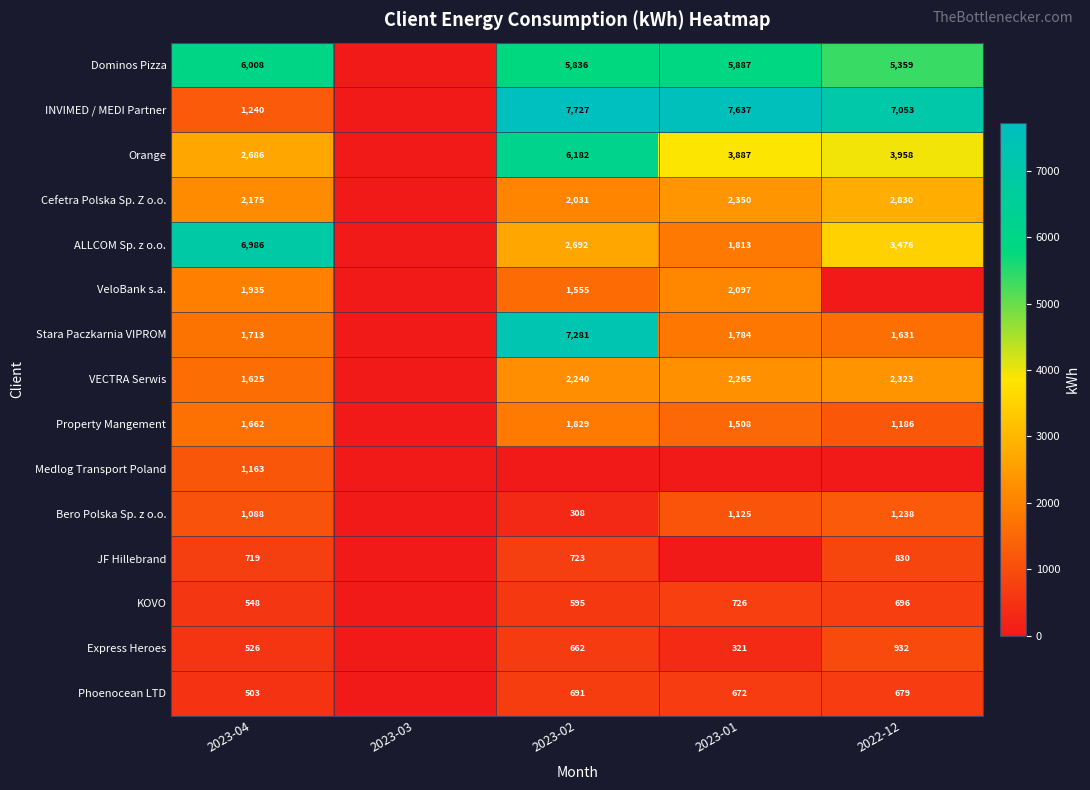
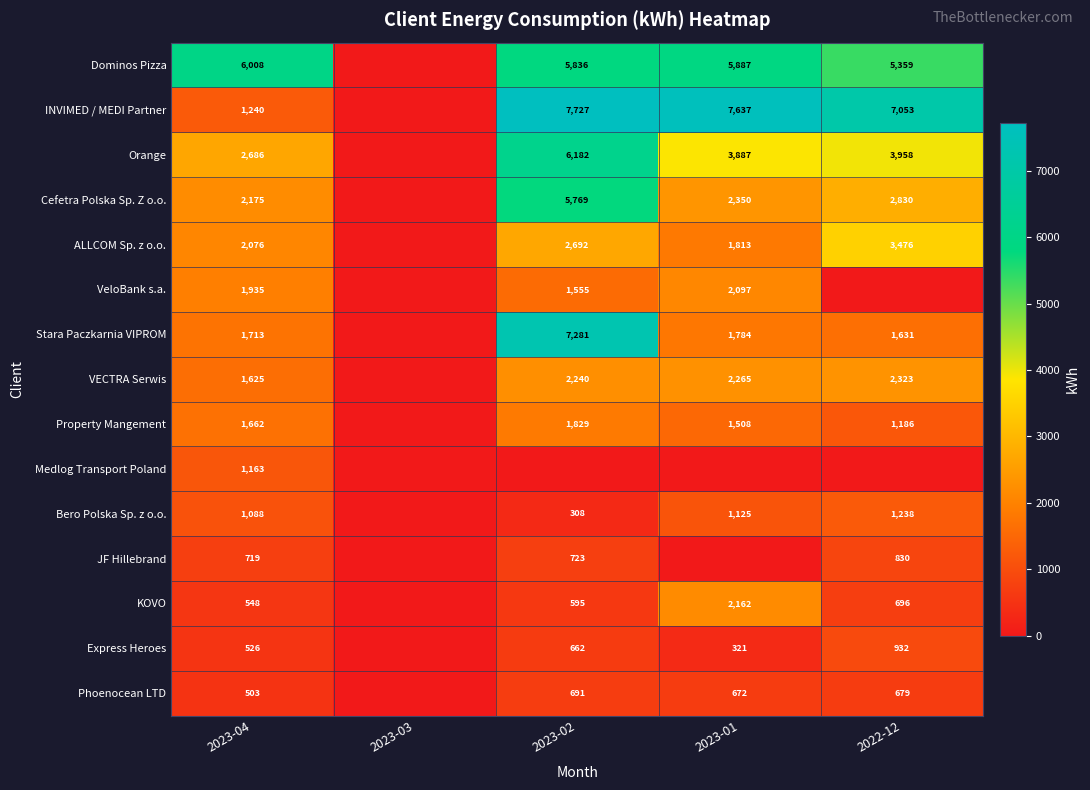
  {
    "Dominos Pizza": {
      "2023-04": "6,008",
      "2023-02": "5,836",
      "2023-01": "5,887",
      "2022-12": "5,359"
    },
    "INVIMED / MEDI Partner": {
      "2023-04": "1,240",
      "2023-02": "7,727",
      "2023-01": "7,637",
      "2022-12": "7,053"
    },
    "Orange": {
      "2023-04": "2,686",
      "2023-02": "6,182",
      "2023-01": "3,887",
      "2022-12": "3,958"
    },
    "Cefetra Polska Sp. Z o.o.": {
      "2023-04": "2,175",
-     "2023-02": "2,031",
+     "2023-02": "5,769",
      "2023-01": "2,350",
      "2022-12": "2,830"
    },
    "ALLCOM Sp. z o.o.": {
-     "2023-04": "6,986",
+     "2023-04": "2,076",
      "2023-02": "2,692",
      "2023-01": "1,813",
      "2022-12": "3,476"
    },
    "VeloBank s.a.": {
      "2023-04": "1,935",
      "2023-02": "1,555",
      "2023-01": "2,097"
    },
    "Stara Paczkarnia VIPROM": {
      "2023-04": "1,713",
      "2023-02": "7,281",
      "2023-01": "1,784",
      "2022-12": "1,631"
    },
    "VECTRA Serwis": {
      "2023-04": "1,625",
      "2023-02": "2,240",
      "2023-01": "2,265",
      "2022-12": "2,323"
    },
    "Property Mangement": {
      "2023-04": "1,662",
      "2023-02": "1,829",
      "2023-01": "1,508",
      "2022-12": "1,186"
    },
    "Medlog Transport Poland": {
      "2023-04": "1,163"
    },
    "Bero Polska Sp. z o.o.": {
      "2023-04": "1,088",
      "2023-02": "308",
      "2023-01": "1,125",
      "2022-12": "1,238"
    },
    "JF Hillebrand": {
      "2023-04": "719",
      "2023-02": "723",
      "2022-12": "830"
    },
    "KOVO": {
      "2023-04": "548",
      "2023-02": "595",
-     "2023-01": "726",
+     "2023-01": "2,162",
      "2022-12": "696"
    },
    "Express Heroes": {
      "2023-04": "526",
      "2023-02": "662",
      "2023-01": "321",
      "2022-12": "932"
    },
    "Phoenocean LTD": {
      "2023-04": "503",
      "2023-02": "691",
      "2023-01": "672",
      "2022-12": "679"
    }
  }
